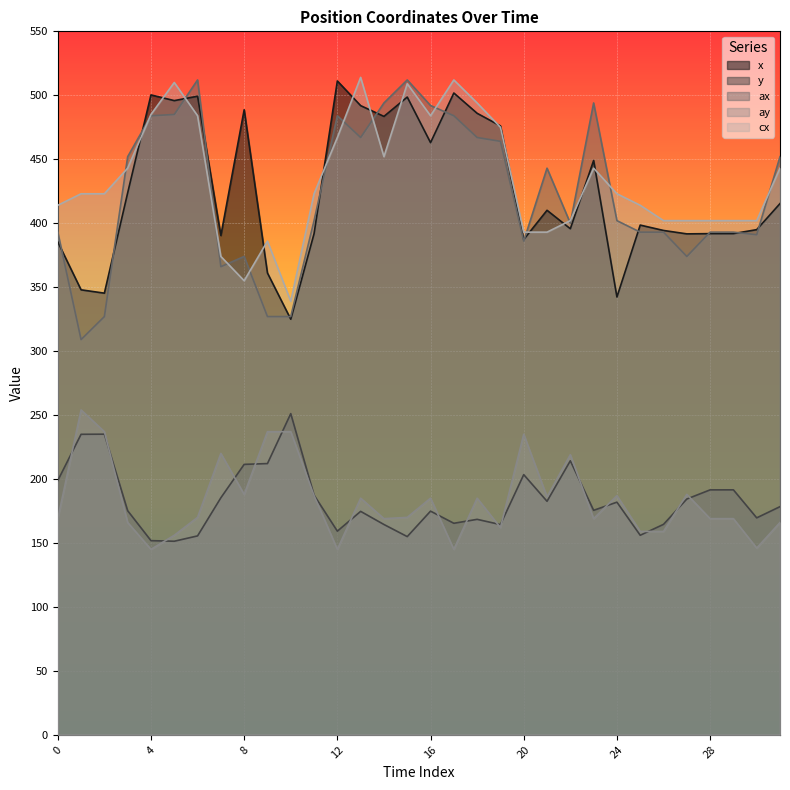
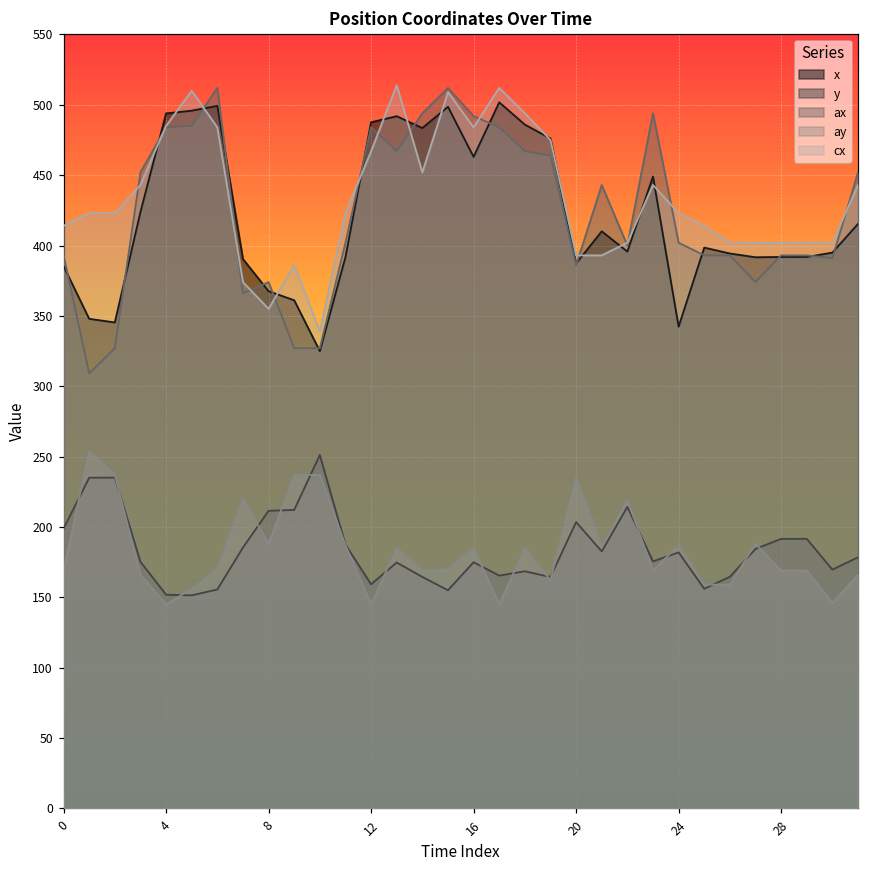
  {
    "x": {
      "0": 385,
-     "4": 500,
-     "8": 489,
-     "12": 511,
+     "4": 494,
+     "8": 368,
+     "12": 488,
      "16": 463,
      "24": 342
    }
  }
